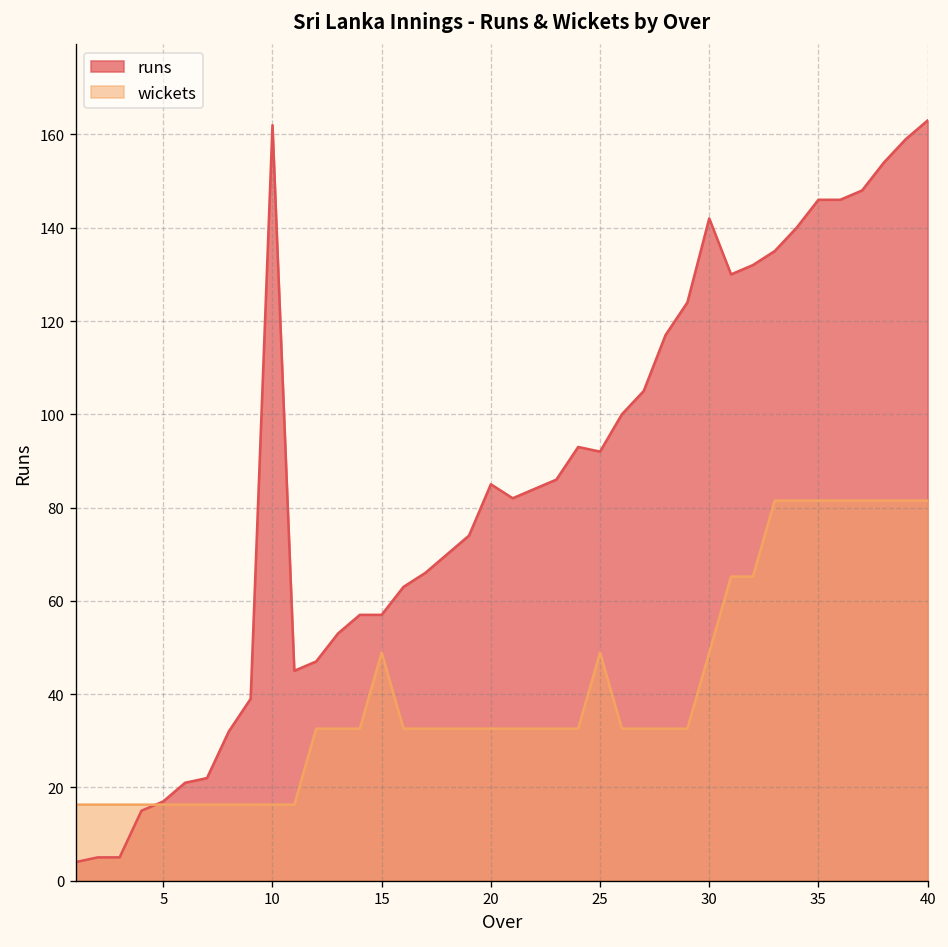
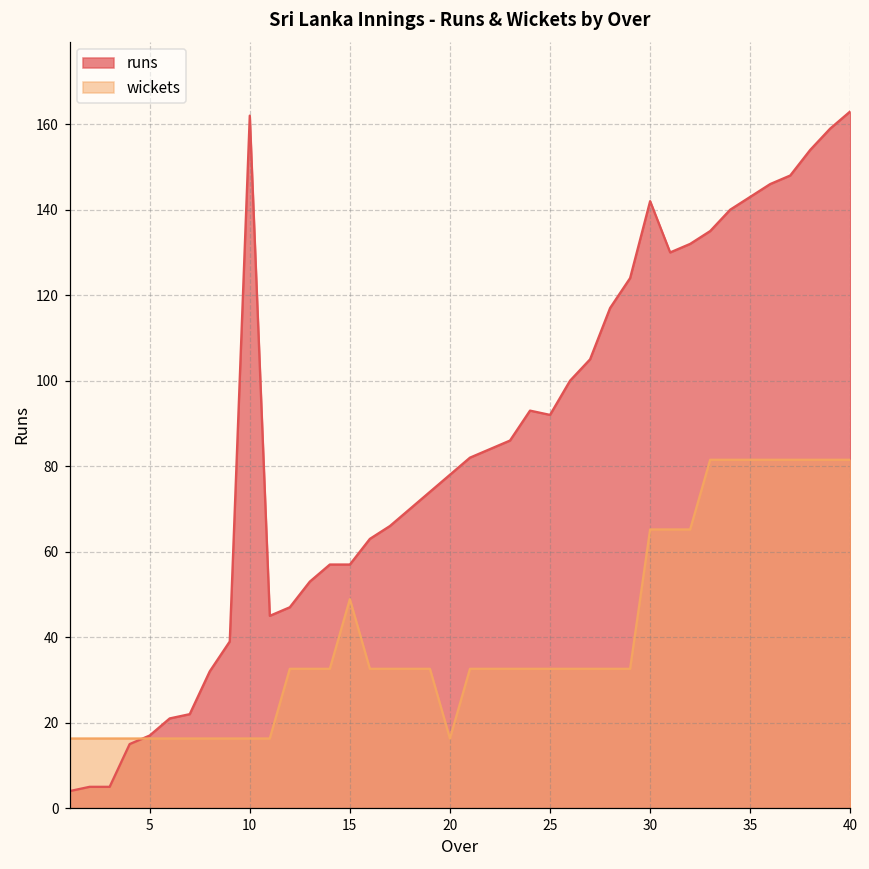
  {
    "runs": {
      "5": 17,
      "10": 162,
      "15": 57,
-     "20": 85,
+     "20": 78,
      "25": 92,
      "30": 142,
-     "35": 146,
+     "35": 143,
      "40": 163
    },
    "wickets": {
      "5": 16,
      "10": 16,
      "15": 49,
-     "20": 33,
-     "25": 49,
-     "30": 49,
+     "20": 16,
+     "25": 33,
+     "30": 65,
      "35": 82,
      "40": 82
    }
  }
